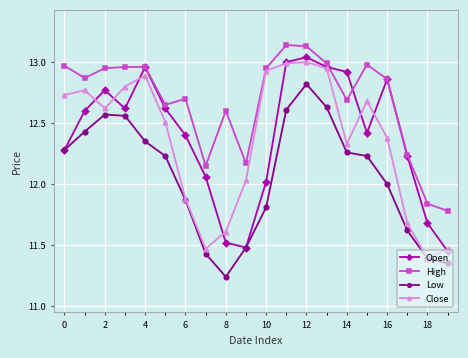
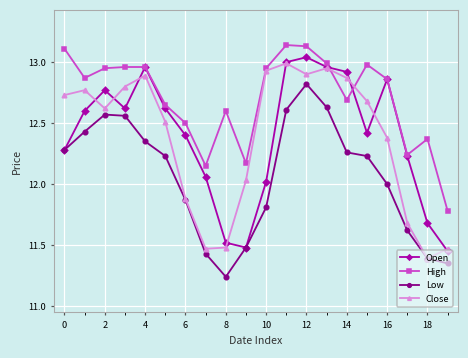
  {
    "High": {
-     "0": 12.97,
+     "0": 13.11,
      "2": 12.95,
-     "6": 12.7,
+     "6": 12.5,
      "8": 12.60,
      "12": 13.13,
      "14": 12.69,
-     "18": 11.84
+     "18": 12.37
    },
    "Close": {
      "0": 12.73,
      "2": 12.62,
      "4": 12.89,
-     "8": 11.61,
-     "12": 13.0,
-     "14": 12.33,
+     "8": 11.48,
+     "12": 12.9,
+     "14": 12.87,
      "16": 12.38
    }
  }
